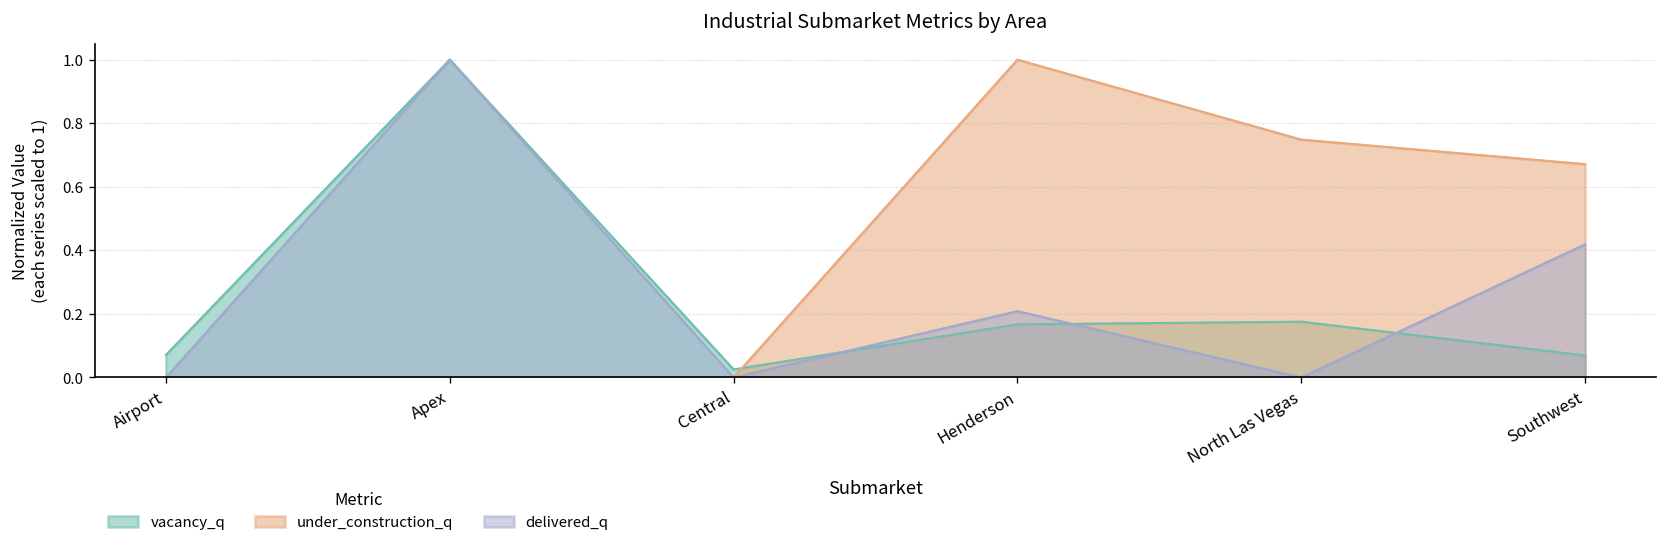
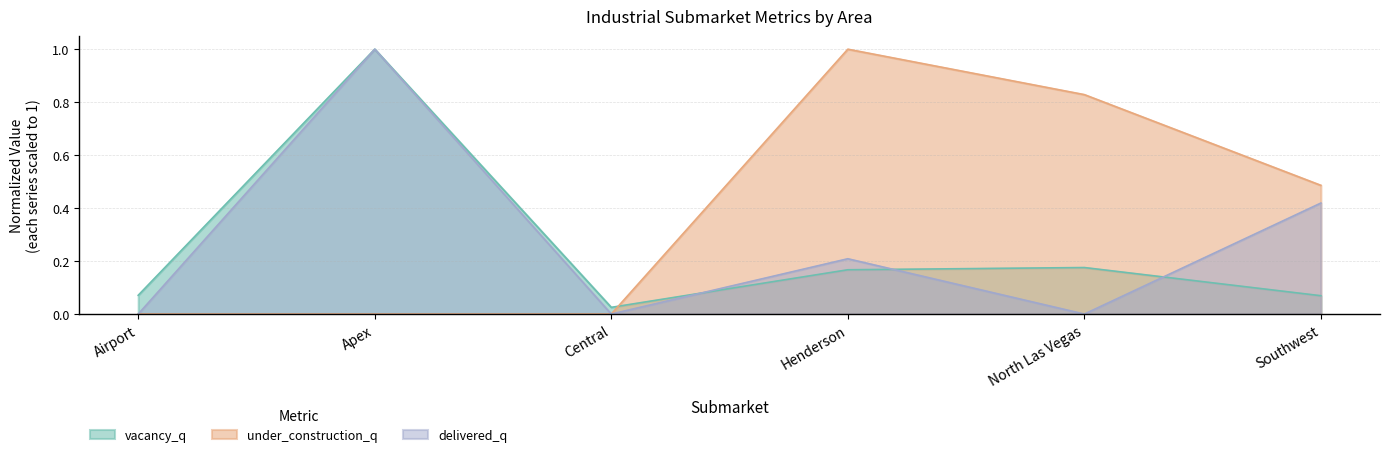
  {
    "under_construction_q": {
      "Apex": 0.00,
      "Henderson": 1.00,
-     "North Las Vegas": 0.75,
-     "Southwest": 0.67
+     "North Las Vegas": 0.83,
+     "Southwest": 0.49
    }
  }
